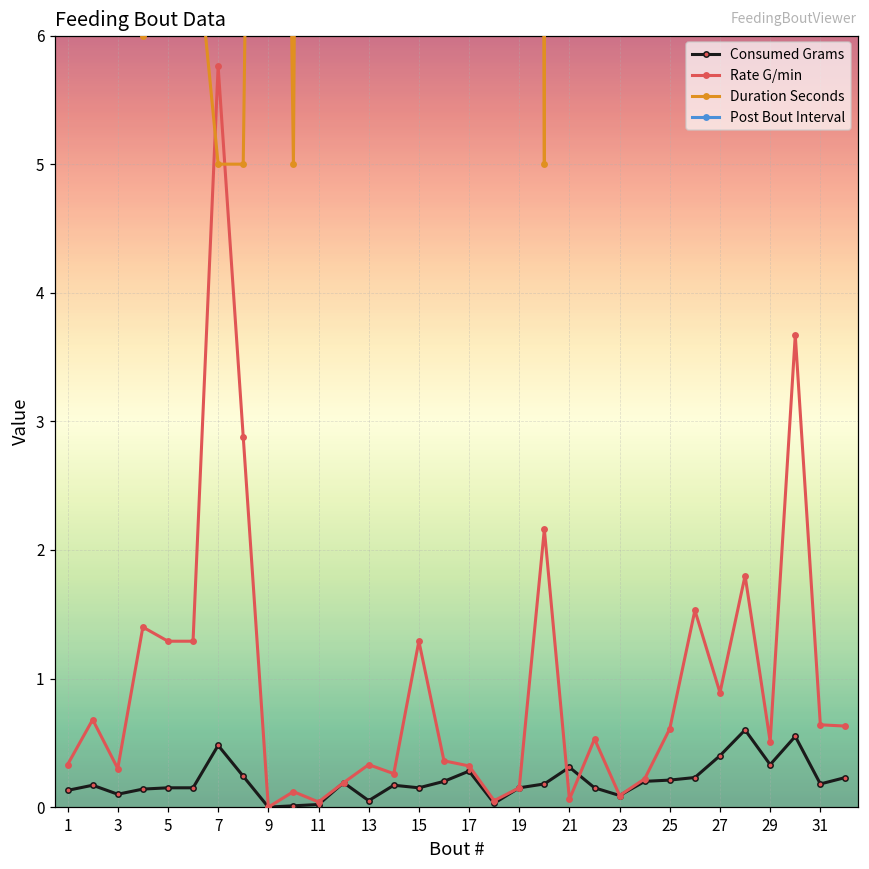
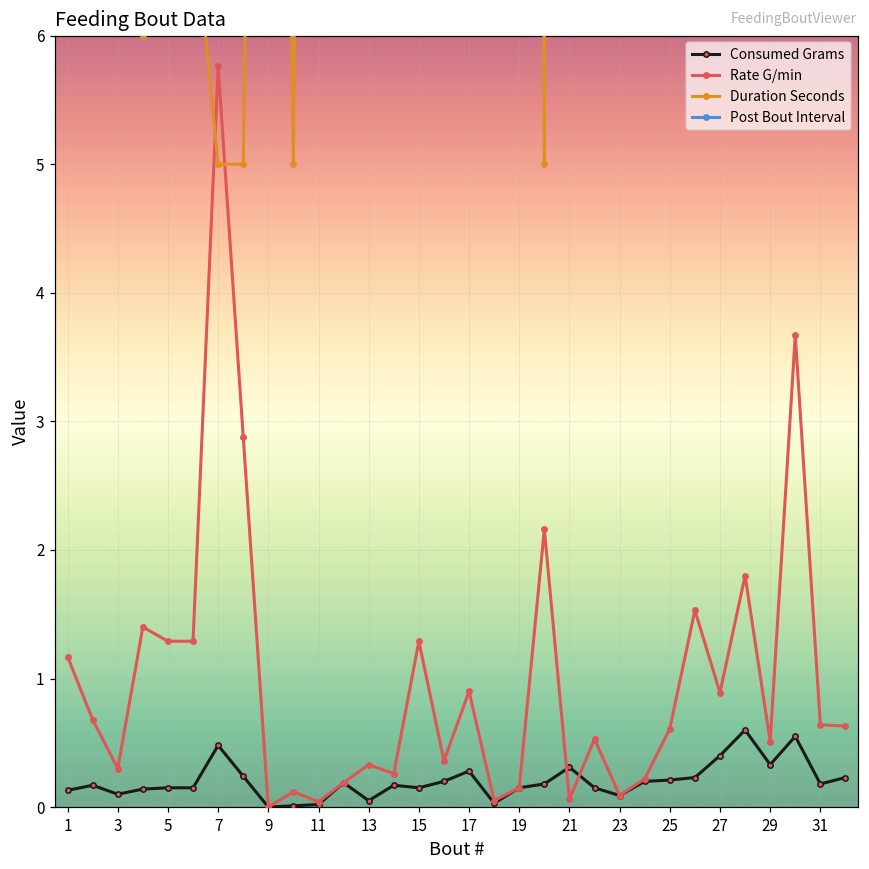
  {
    "Consumed Grams": {
      "1": 0.13,
      "3": 0.10,
      "5": 0.15,
      "7": 0.48,
      "13": 0.05,
      "15": 0.15,
      "17": 0.28,
      "21": 0.31,
      "25": 0.21,
      "27": 0.40,
      "29": 0.33,
      "31": 0.18
    },
    "Rate G/min": {
-     "1": 0.33,
+     "1": 1.17,
      "3": 0.30,
      "5": 1.29,
      "7": 5.76,
      "13": 0.33,
      "15": 1.29,
-     "17": 0.32,
+     "17": 0.90,
      "21": 0.06,
      "25": 0.61,
      "27": 0.89,
      "29": 0.51,
      "31": 0.64
    },
    "Duration Seconds": {
      "7": 5.00
    }
  }
